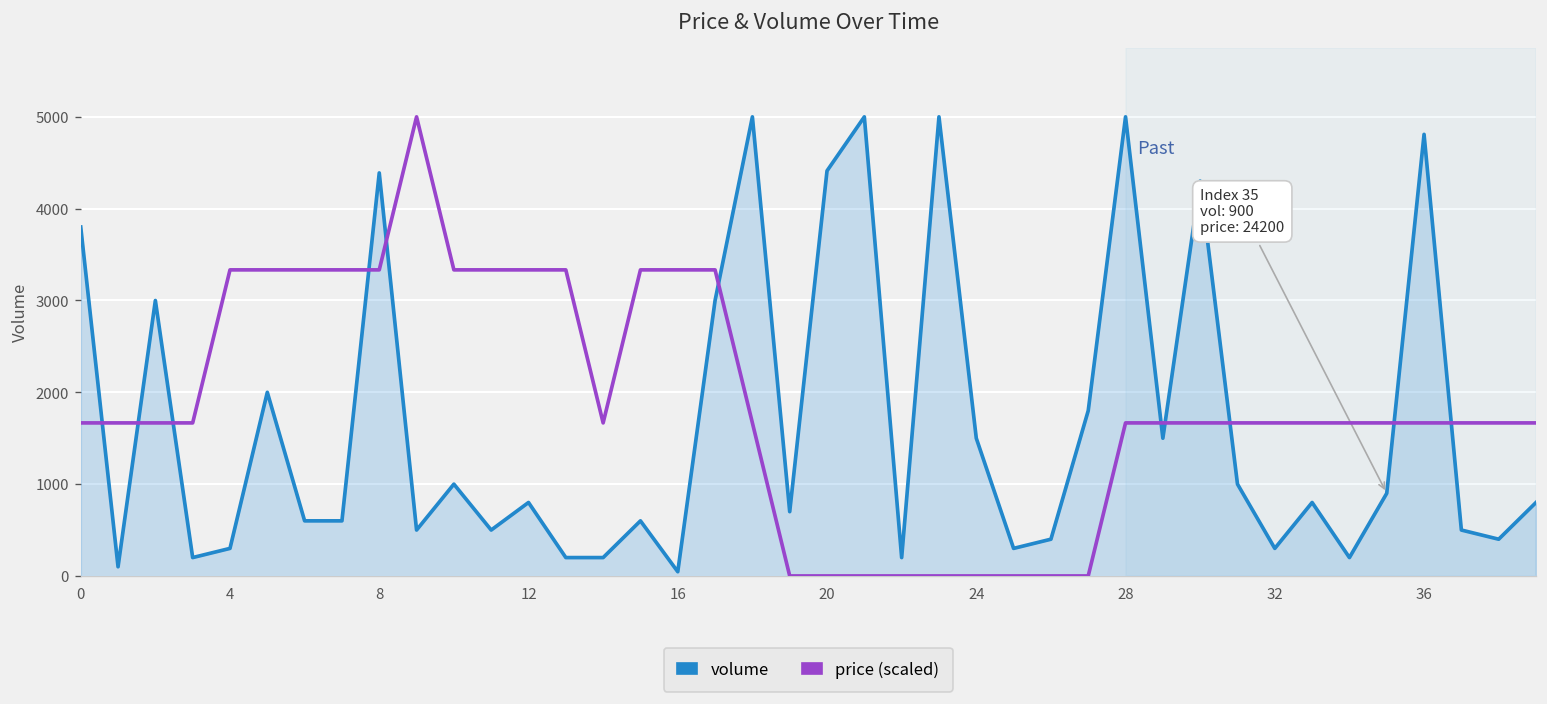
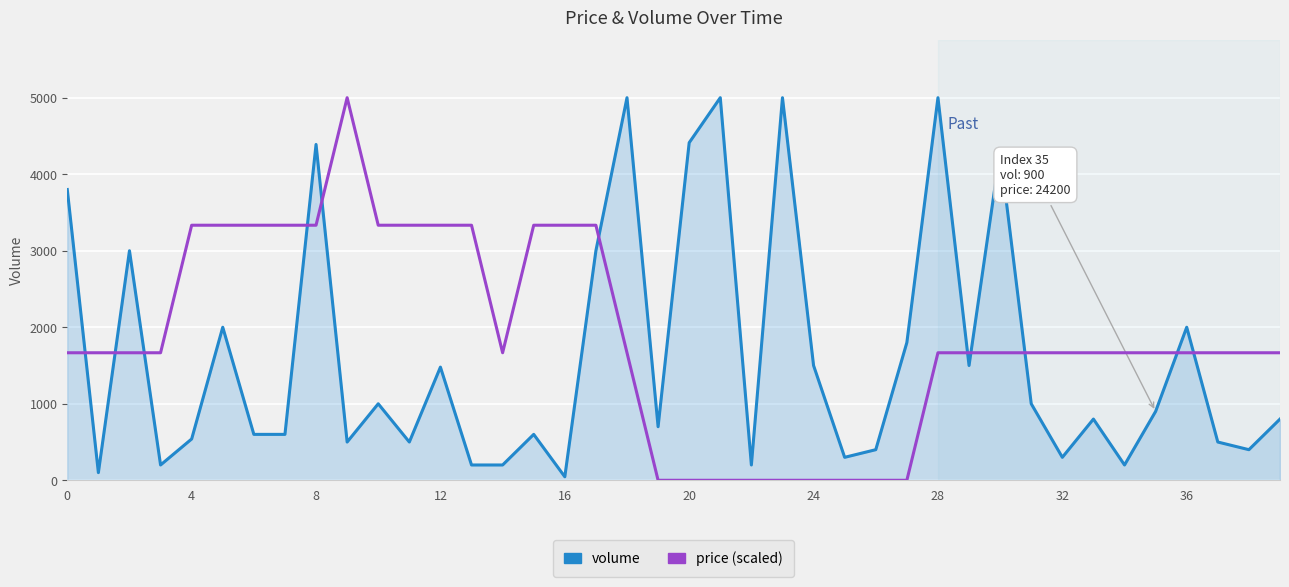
  {
    "volume": {
      "0": 3800,
-     "4": 300,
+     "4": 500,
      "8": 4400,
-     "12": 800,
+     "12": 1500,
      "16": 0,
      "20": 4400,
      "24": 1500,
      "28": 5000,
      "32": 300,
-     "36": 4800
+     "36": 2000
    }
  }
